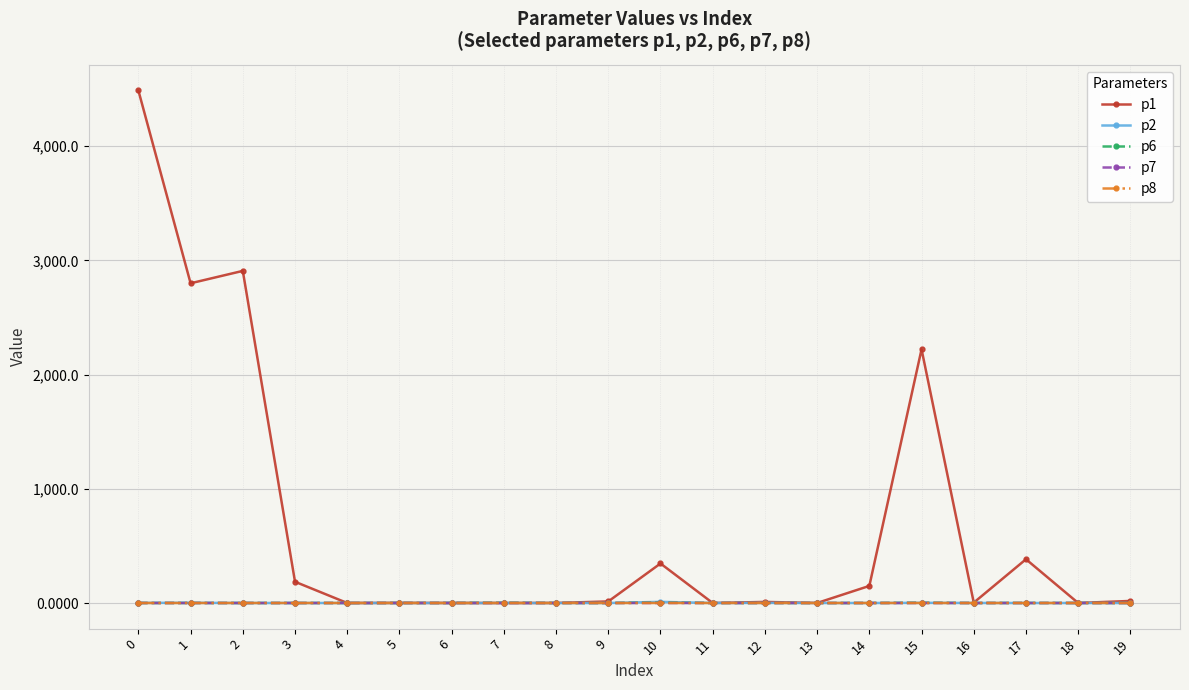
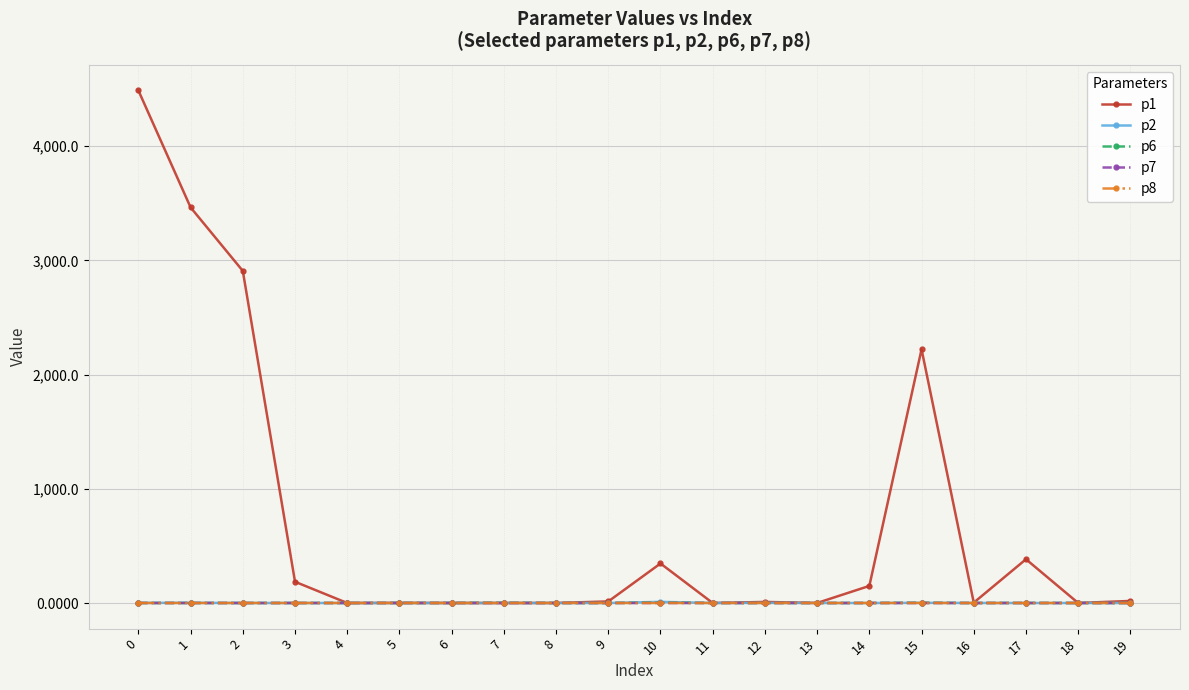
  {
    "p1": {
      "0": "4,490",
-     "1": "2,800",
+     "1": "3,460",
      "2": "2,910",
      "3": "190",
      "10": "350",
      "14": "150",
      "15": "2,220",
      "17": "380"
    }
  }
